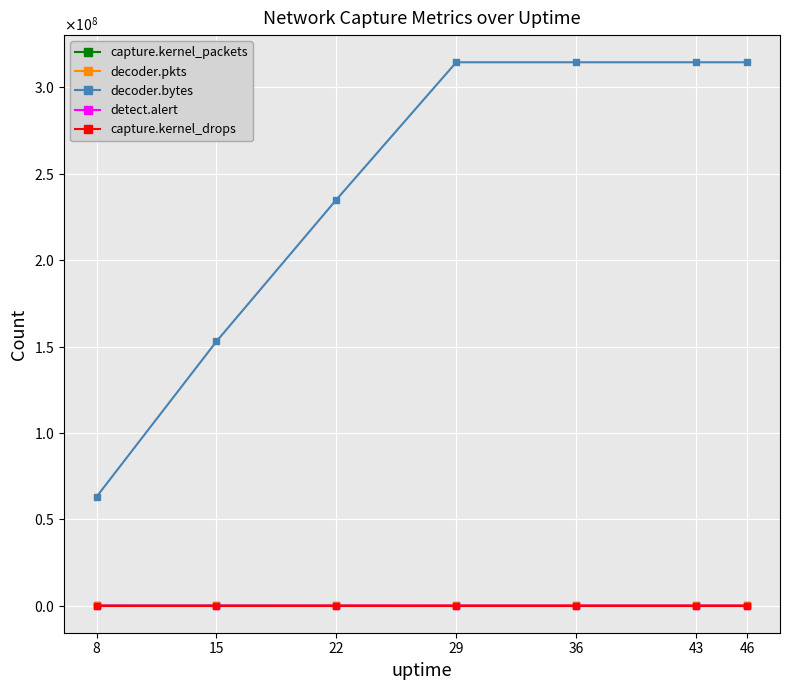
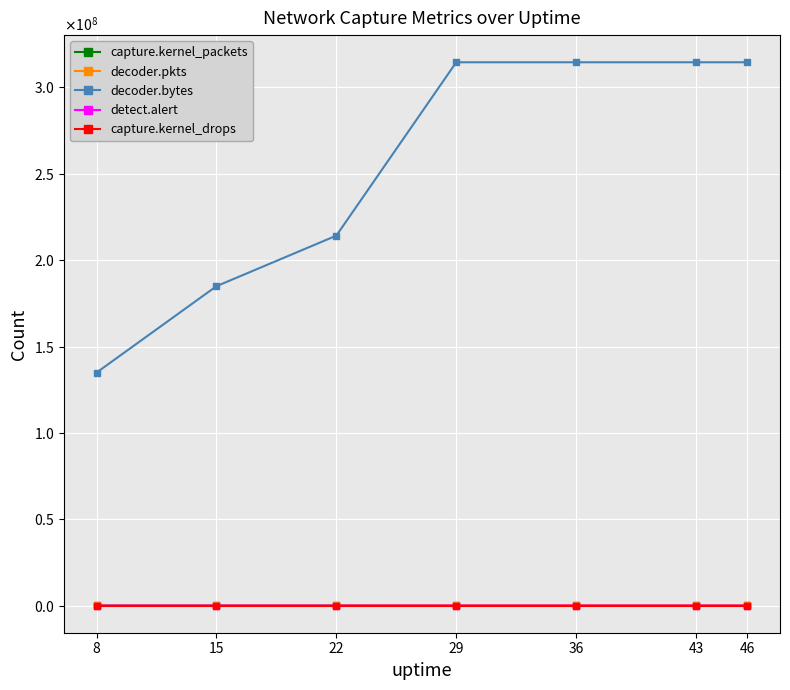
  {
    "decoder.bytes": {
-     "8": 63000000,
-     "15": 153000000,
-     "22": 235000000,
+     "8": 135000000,
+     "15": 185000000,
+     "22": 214000000,
      "29": 315000000,
      "36": 315000000,
      "43": 315000000,
      "46": 315000000
    }
  }
